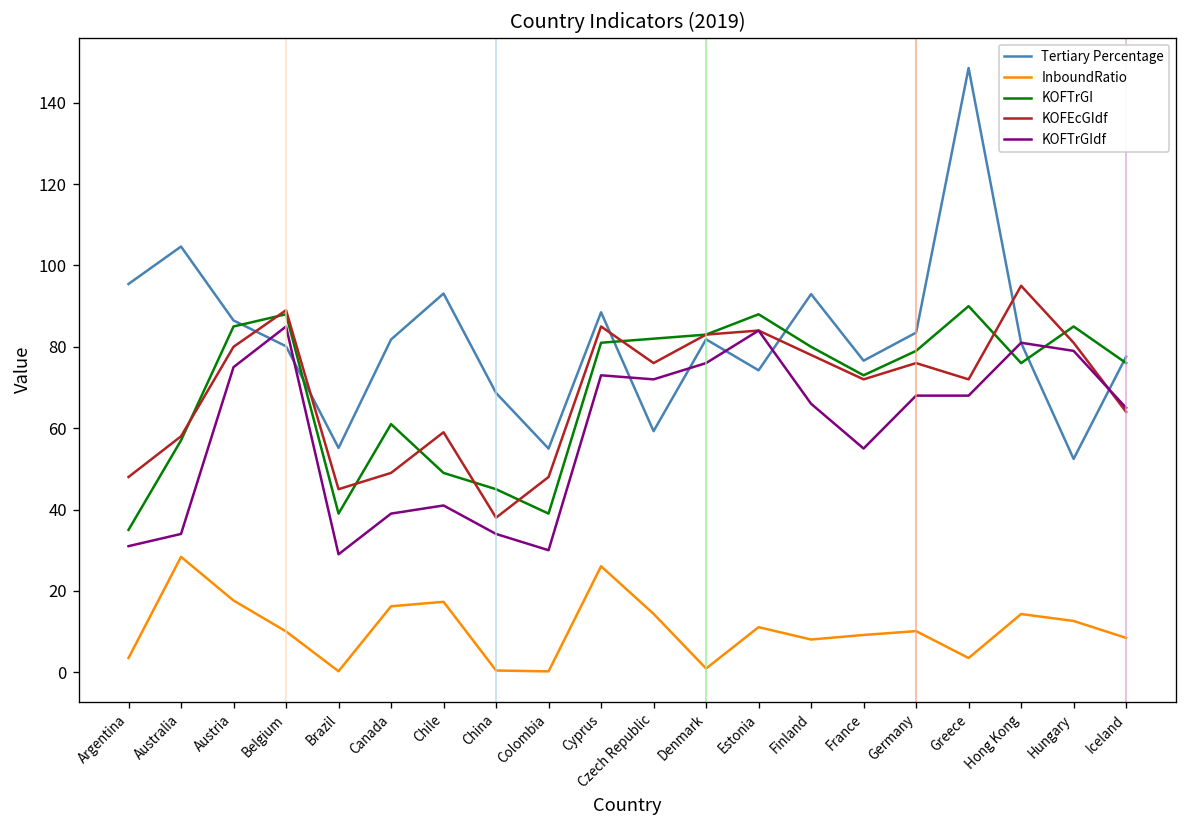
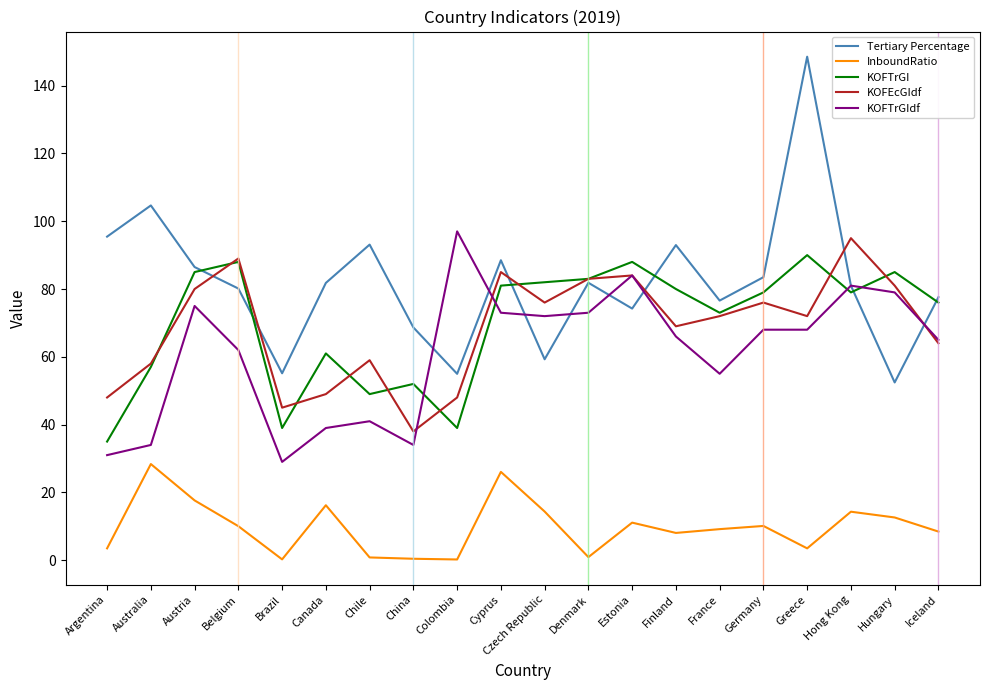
  {
    "Tertiary Percentage": {
      "Argentina": 95,
      "Australia": 105,
      "Austria": 86,
      "Belgium": 80,
      "Brazil": 55,
      "Canada": 82,
      "Chile": 93,
      "China": 69,
      "Colombia": 55,
      "Cyprus": 88,
      "Czech Republic": 59,
      "Denmark": 82,
      "Estonia": 74,
      "Finland": 93,
      "France": 77,
      "Germany": 83,
      "Greece": 149,
      "Hungary": 52,
      "Iceland": 78
    },
    "InboundRatio": {
      "Argentina": 4,
      "Australia": 28,
      "Austria": 18,
      "Belgium": 10,
      "Brazil": 0,
      "Canada": 16,
-     "Chile": 17,
+     "Chile": 1,
      "China": 0,
      "Colombia": 0,
      "Cyprus": 26,
      "Czech Republic": 14,
      "Denmark": 1,
      "Estonia": 11,
      "Finland": 8,
      "France": 9,
      "Germany": 10,
      "Greece": 4,
      "Hong Kong": 14,
      "Hungary": 13,
      "Iceland": 8
    },
    "KOFTrGI": {
      "Argentina": 35,
      "Australia": 57,
      "Austria": 85,
      "Belgium": 88,
      "Brazil": 39,
      "Canada": 61,
      "Chile": 49,
-     "China": 45,
+     "China": 52,
      "Colombia": 39,
      "Cyprus": 81,
      "Czech Republic": 82,
      "Estonia": 88,
      "Finland": 80,
      "France": 73,
      "Germany": 79,
      "Greece": 90,
-     "Hong Kong": 76,
+     "Hong Kong": 79,
      "Hungary": 85,
      "Iceland": 76
    },
    "KOFEcGIdf": {
      "Argentina": 48,
      "Australia": 58,
      "Austria": 80,
      "Belgium": 89,
      "Brazil": 45,
      "Canada": 49,
      "Chile": 59,
      "China": 38,
      "Colombia": 48,
      "Cyprus": 85,
      "Czech Republic": 76,
-     "Finland": 78,
+     "Finland": 69,
      "France": 72,
      "Germany": 76,
      "Greece": 72,
      "Hong Kong": 95,
      "Hungary": 81,
      "Iceland": 64
    },
    "KOFTrGIdf": {
      "Argentina": 31,
      "Australia": 34,
      "Austria": 75,
-     "Belgium": 85,
+     "Belgium": 62,
      "Brazil": 29,
      "Canada": 39,
      "Chile": 41,
      "China": 34,
-     "Colombia": 30,
+     "Colombia": 97,
      "Cyprus": 73,
      "Czech Republic": 72,
-     "Denmark": 76,
+     "Denmark": 73,
      "Finland": 66,
      "France": 55,
      "Germany": 68,
      "Greece": 68,
      "Hungary": 79,
      "Iceland": 65
    }
  }
